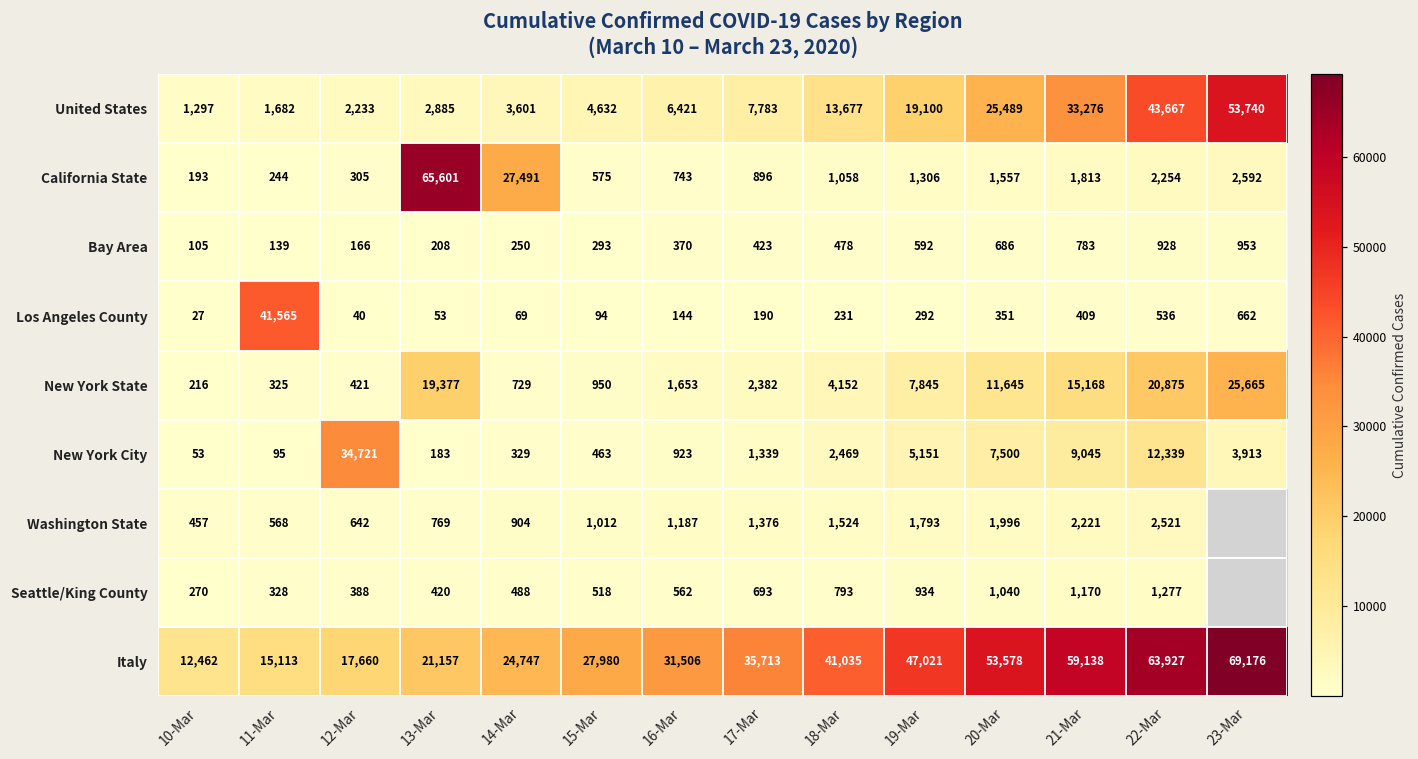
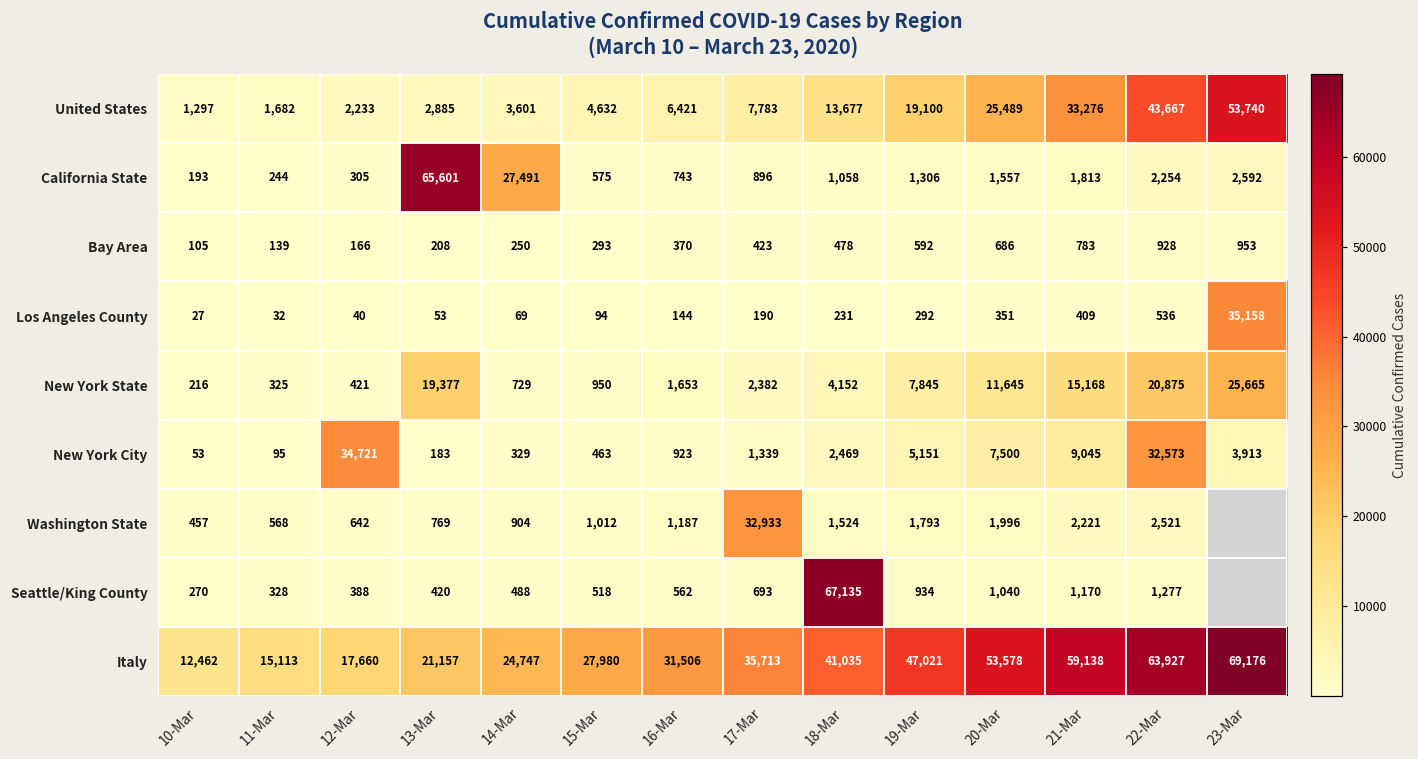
  {
    "United States": {
      "10-Mar": "1,297",
      "11-Mar": "1,682",
      "12-Mar": "2,233",
      "13-Mar": "2,885",
      "14-Mar": "3,601",
      "15-Mar": "4,632",
      "16-Mar": "6,421",
      "17-Mar": "7,783",
      "18-Mar": "13,677",
      "19-Mar": "19,100",
      "20-Mar": "25,489",
      "21-Mar": "33,276",
      "22-Mar": "43,667",
      "23-Mar": "53,740"
    },
    "California State": {
      "10-Mar": "193",
      "11-Mar": "244",
      "12-Mar": "305",
      "13-Mar": "65,601",
      "14-Mar": "27,491",
      "15-Mar": "575",
      "16-Mar": "743",
      "17-Mar": "896",
      "18-Mar": "1,058",
      "19-Mar": "1,306",
      "20-Mar": "1,557",
      "21-Mar": "1,813",
      "22-Mar": "2,254",
      "23-Mar": "2,592"
    },
    "Bay Area": {
      "10-Mar": "105",
      "11-Mar": "139",
      "12-Mar": "166",
      "13-Mar": "208",
      "14-Mar": "250",
      "15-Mar": "293",
      "16-Mar": "370",
      "17-Mar": "423",
      "18-Mar": "478",
      "19-Mar": "592",
      "20-Mar": "686",
      "21-Mar": "783",
      "22-Mar": "928",
      "23-Mar": "953"
    },
    "Los Angeles County": {
      "10-Mar": "27",
-     "11-Mar": "41,565",
+     "11-Mar": "32",
      "12-Mar": "40",
      "13-Mar": "53",
      "14-Mar": "69",
      "15-Mar": "94",
      "16-Mar": "144",
      "17-Mar": "190",
      "18-Mar": "231",
      "19-Mar": "292",
      "20-Mar": "351",
      "21-Mar": "409",
      "22-Mar": "536",
-     "23-Mar": "662"
+     "23-Mar": "35,158"
    },
    "New York State": {
      "10-Mar": "216",
      "11-Mar": "325",
      "12-Mar": "421",
      "13-Mar": "19,377",
      "14-Mar": "729",
      "15-Mar": "950",
      "16-Mar": "1,653",
      "17-Mar": "2,382",
      "18-Mar": "4,152",
      "19-Mar": "7,845",
      "20-Mar": "11,645",
      "21-Mar": "15,168",
      "22-Mar": "20,875",
      "23-Mar": "25,665"
    },
    "New York City": {
      "10-Mar": "53",
      "11-Mar": "95",
      "12-Mar": "34,721",
      "13-Mar": "183",
      "14-Mar": "329",
      "15-Mar": "463",
      "16-Mar": "923",
      "17-Mar": "1,339",
      "18-Mar": "2,469",
      "19-Mar": "5,151",
      "20-Mar": "7,500",
      "21-Mar": "9,045",
-     "22-Mar": "12,339",
+     "22-Mar": "32,573",
      "23-Mar": "3,913"
    },
    "Washington State": {
      "10-Mar": "457",
      "11-Mar": "568",
      "12-Mar": "642",
      "13-Mar": "769",
      "14-Mar": "904",
      "15-Mar": "1,012",
      "16-Mar": "1,187",
-     "17-Mar": "1,376",
+     "17-Mar": "32,933",
      "18-Mar": "1,524",
      "19-Mar": "1,793",
      "20-Mar": "1,996",
      "21-Mar": "2,221",
      "22-Mar": "2,521"
    },
    "Seattle/King County": {
      "10-Mar": "270",
      "11-Mar": "328",
      "12-Mar": "388",
      "13-Mar": "420",
      "14-Mar": "488",
      "15-Mar": "518",
      "16-Mar": "562",
      "17-Mar": "693",
-     "18-Mar": "793",
+     "18-Mar": "67,135",
      "19-Mar": "934",
      "20-Mar": "1,040",
      "21-Mar": "1,170",
      "22-Mar": "1,277"
    },
    "Italy": {
      "10-Mar": "12,462",
      "11-Mar": "15,113",
      "12-Mar": "17,660",
      "13-Mar": "21,157",
      "14-Mar": "24,747",
      "15-Mar": "27,980",
      "16-Mar": "31,506",
      "17-Mar": "35,713",
      "18-Mar": "41,035",
      "19-Mar": "47,021",
      "20-Mar": "53,578",
      "21-Mar": "59,138",
      "22-Mar": "63,927",
      "23-Mar": "69,176"
    }
  }
